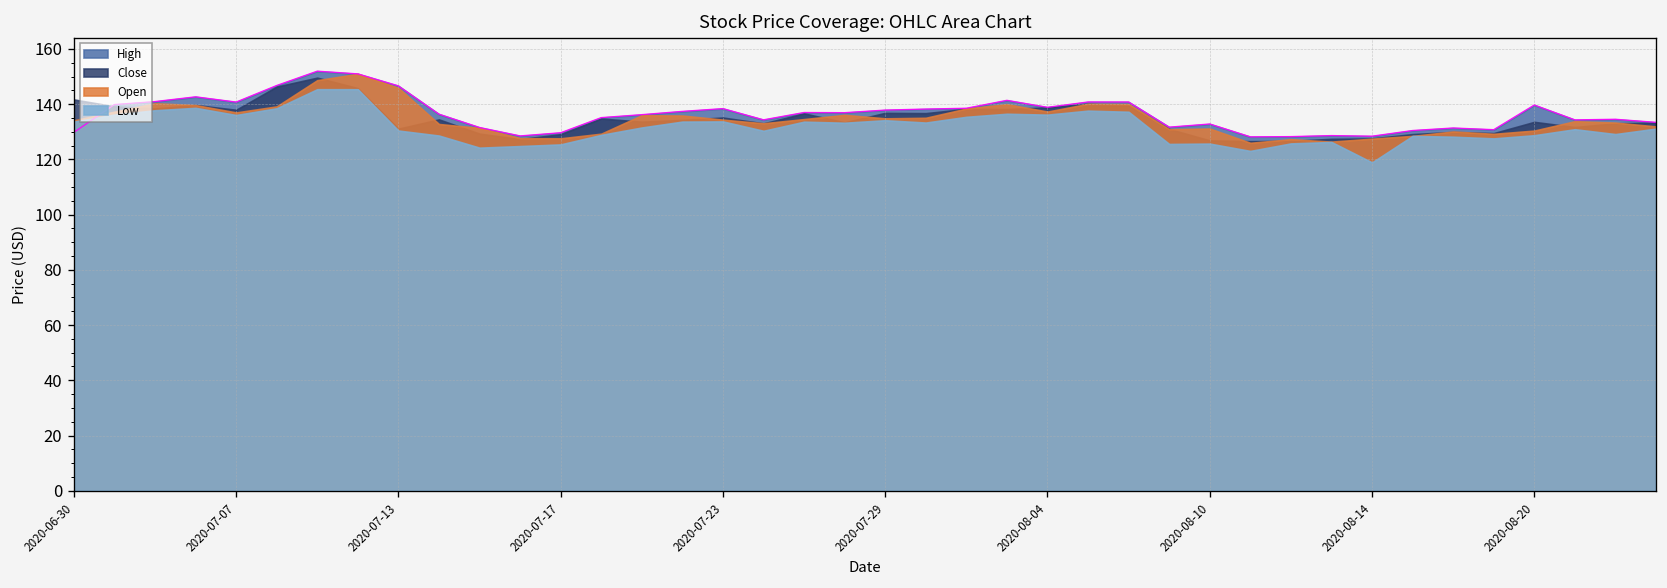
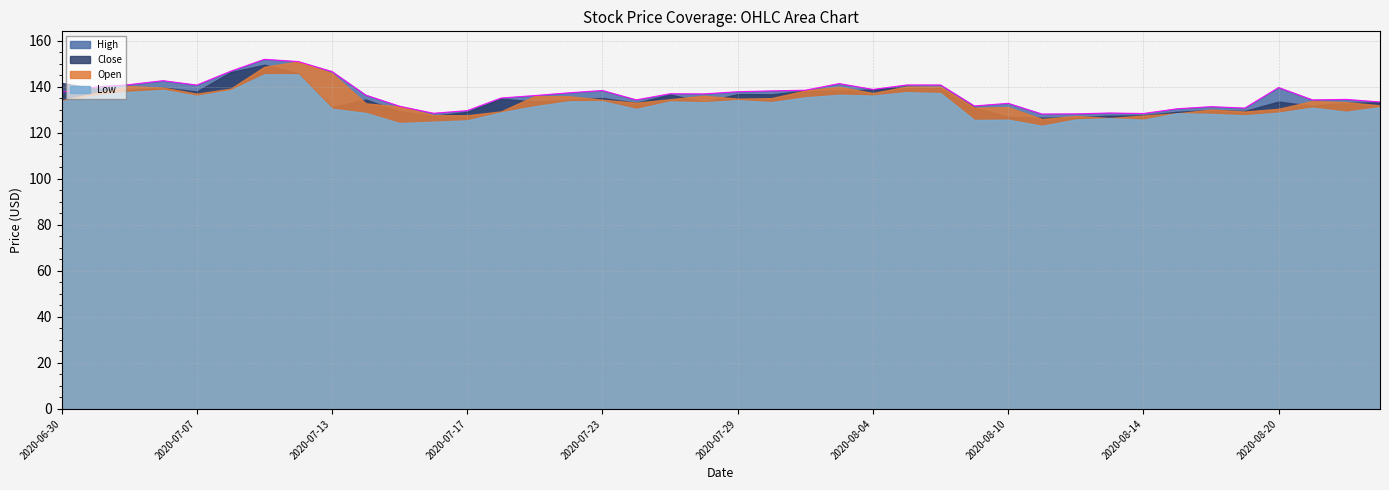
  {
    "High": {
-     "2020-06-30": 130,
+     "2020-06-30": 138,
      "2020-07-07": 141,
      "2020-07-23": 138,
      "2020-08-10": 133,
      "2020-08-20": 140
    },
    "Close": {
      "2020-06-30": 142,
      "2020-08-10": 127,
      "2020-08-20": 134
    },
    "Open": {
      "2020-07-17": 128,
      "2020-08-10": 131,
      "2020-08-20": 130
    },
    "Low": {
      "2020-07-17": 125,
      "2020-08-10": 126,
-     "2020-08-14": 119,
+     "2020-08-14": 126,
      "2020-08-20": 129
    }
  }
